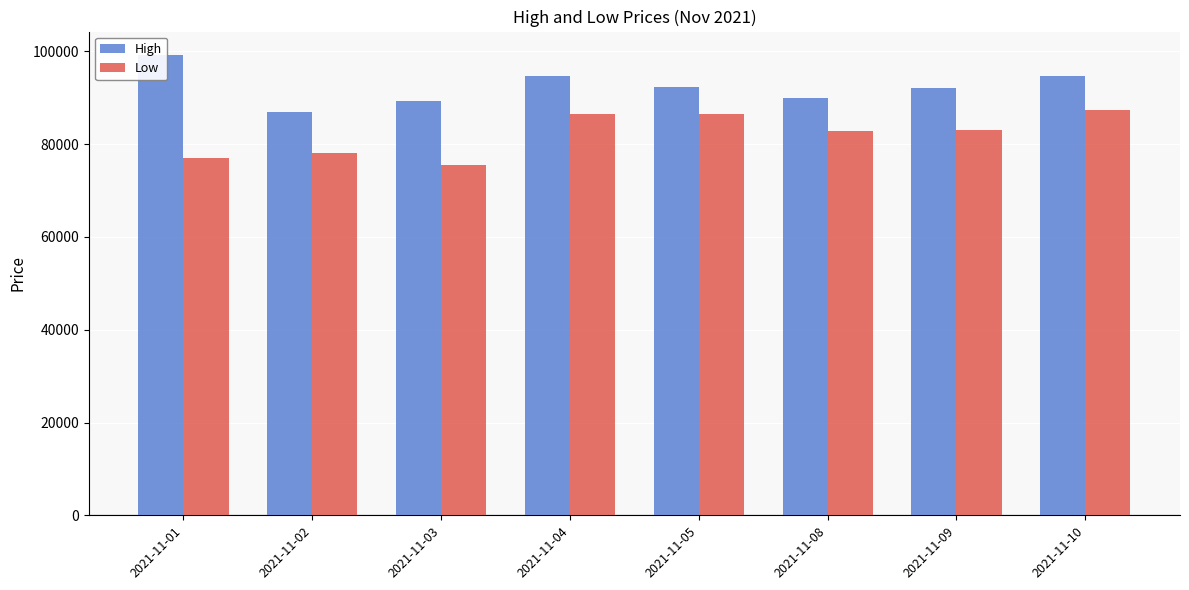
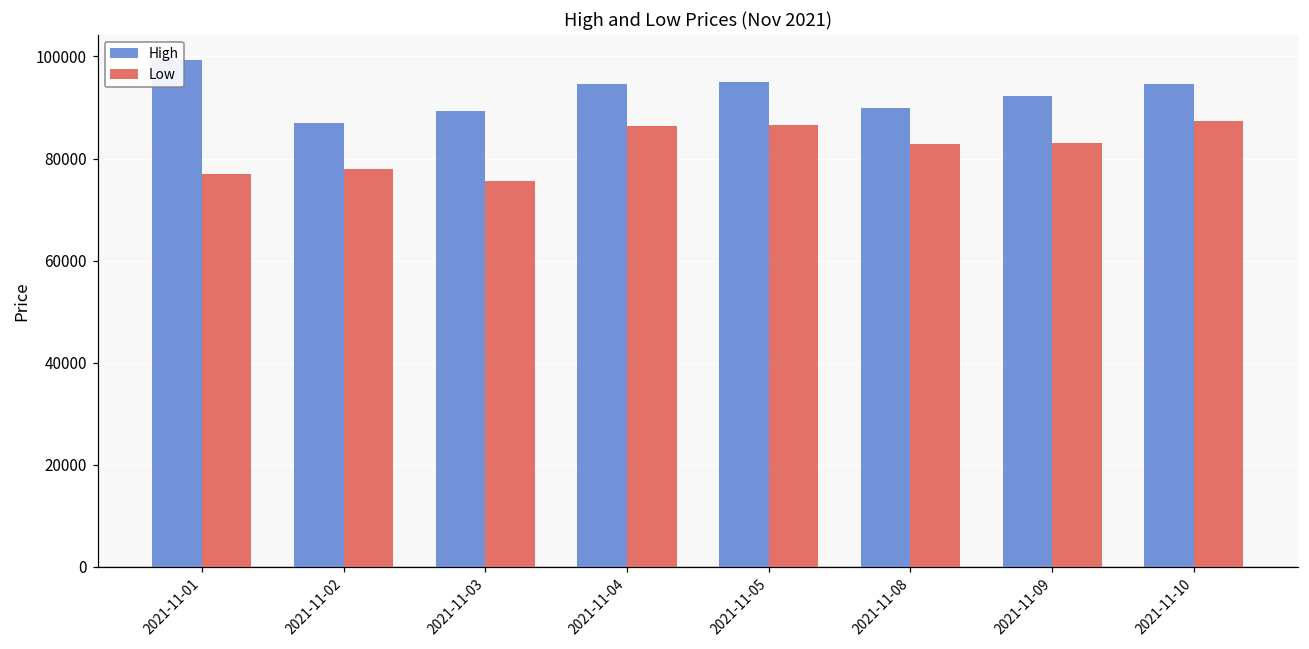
  {
    "High": {
      "2021-11-02": 87000,
      "2021-11-03": 89000,
      "2021-11-04": 95000,
-     "2021-11-05": 92000,
+     "2021-11-05": 95000,
      "2021-11-08": 90000,
      "2021-11-09": 92000,
      "2021-11-10": 95000
    },
    "Low": {
      "2021-11-01": 77000,
      "2021-11-02": 78000,
      "2021-11-03": 76000,
      "2021-11-04": 86000,
      "2021-11-05": 87000,
      "2021-11-08": 83000,
      "2021-11-09": 83000,
      "2021-11-10": 87000
    }
  }
